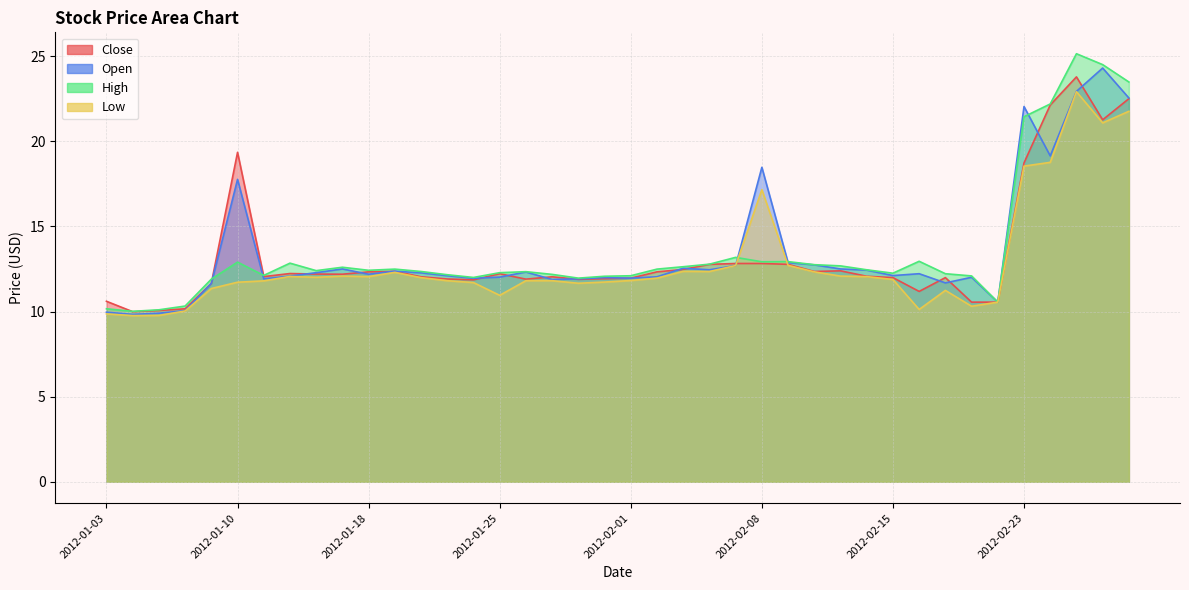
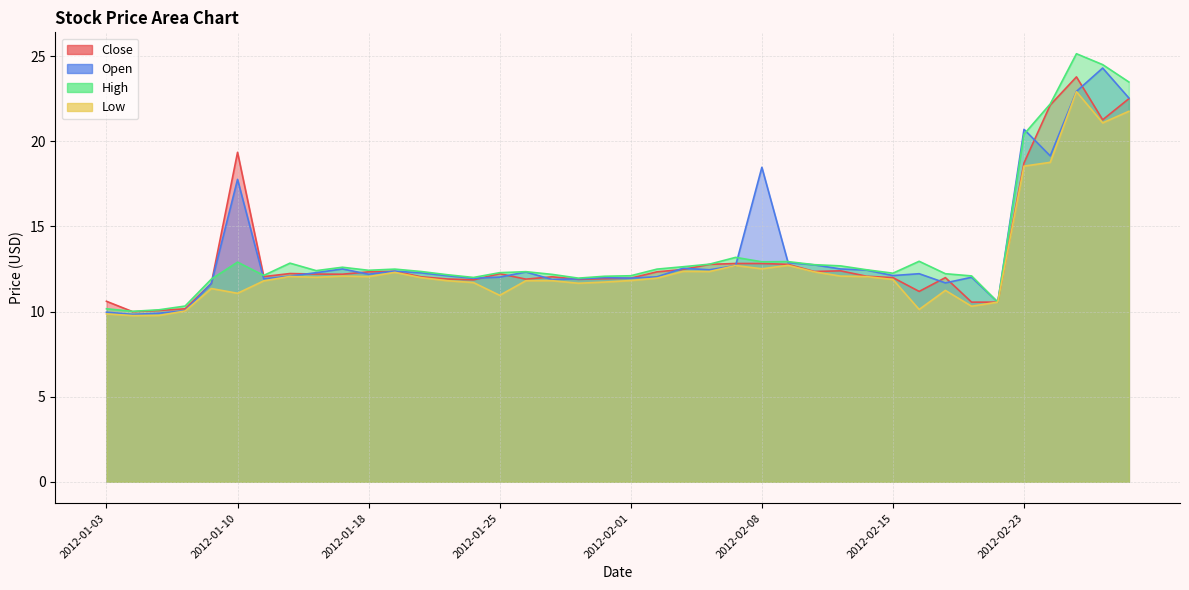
  {
    "Close": {
      "2012-01-03": 10.6,
      "2012-01-10": 19.4,
      "2012-02-23": 18.7
    },
    "Open": {
      "2012-01-10": 17.8,
      "2012-01-25": 12.0,
      "2012-02-08": 18.5,
-     "2012-02-23": 22.0
+     "2012-02-23": 20.7
    },
    "High": {
      "2012-01-03": 10.2,
      "2012-01-10": 12.9,
-     "2012-02-23": 21.4
+     "2012-02-23": 20.4
    },
    "Low": {
-     "2012-01-10": 11.7,
+     "2012-01-10": 11.1,
      "2012-01-25": 11.0,
-     "2012-02-08": 17.2,
+     "2012-02-08": 12.5,
      "2012-02-23": 18.5
    }
  }
